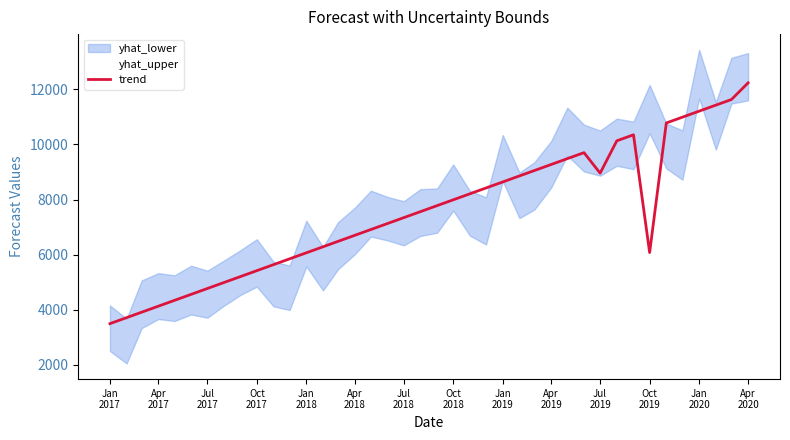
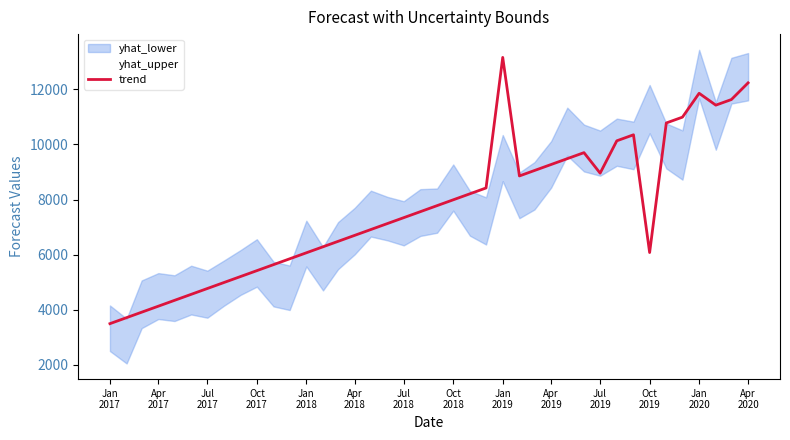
  {
    "trend": {
      "Jan 2017": 3500,
      "Apr 2017": 4100,
      "Jul 2017": 4800,
      "Oct 2017": 5400,
      "Jan 2018": 6100,
      "Apr 2018": 6700,
      "Jul 2018": 7300,
      "Oct 2018": 8000,
-     "Jan 2019": 8600,
+     "Jan 2019": 13200,
      "Apr 2019": 9300,
      "Jul 2019": 9000,
      "Oct 2019": 6100,
-     "Jan 2020": 11200,
+     "Jan 2020": 11900,
      "Apr 2020": 12200
    }
  }
